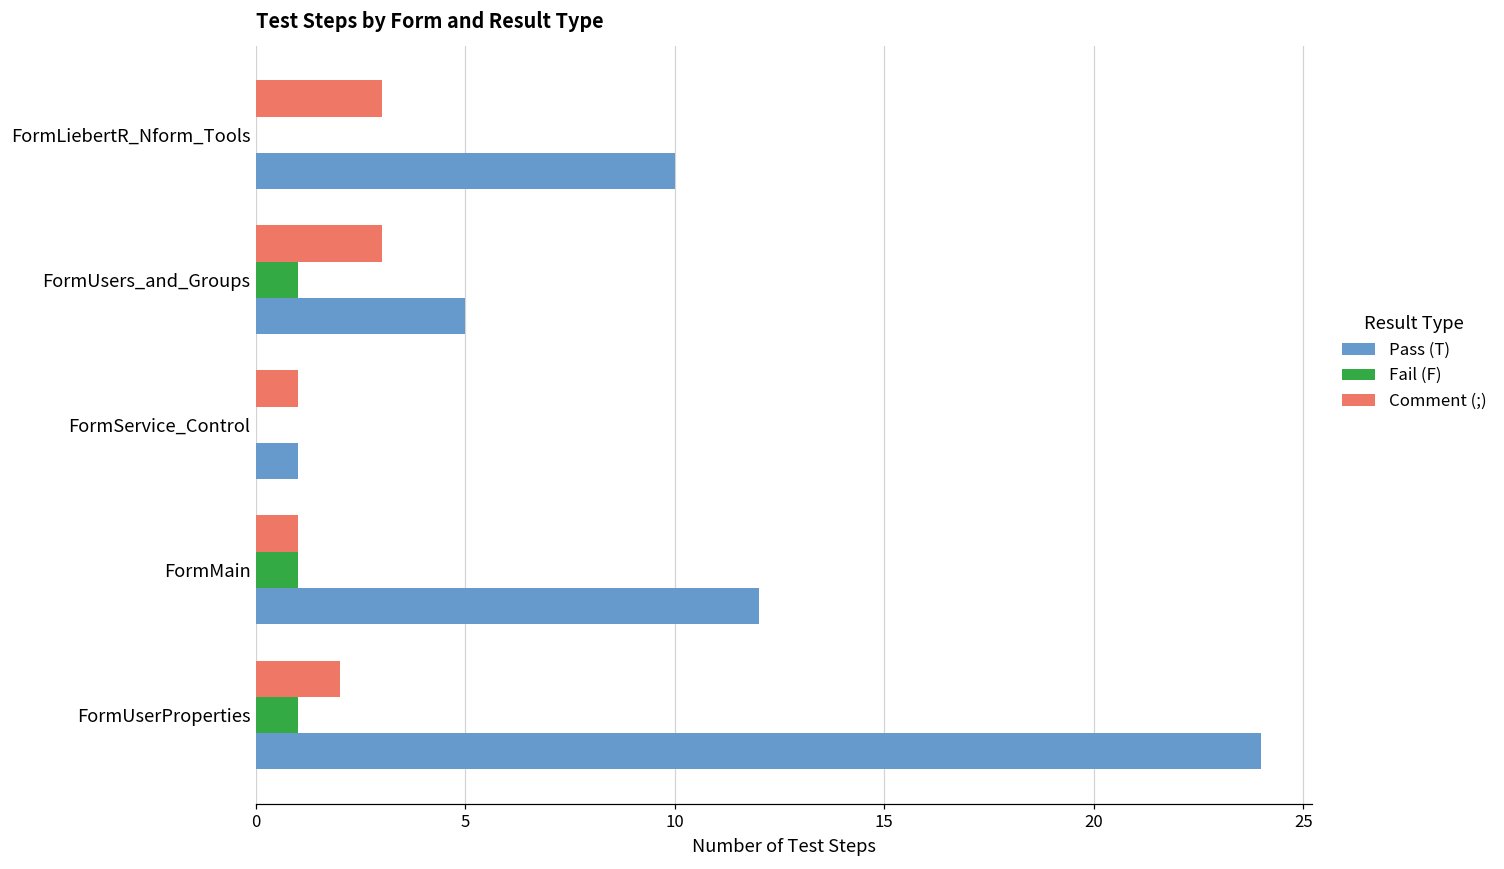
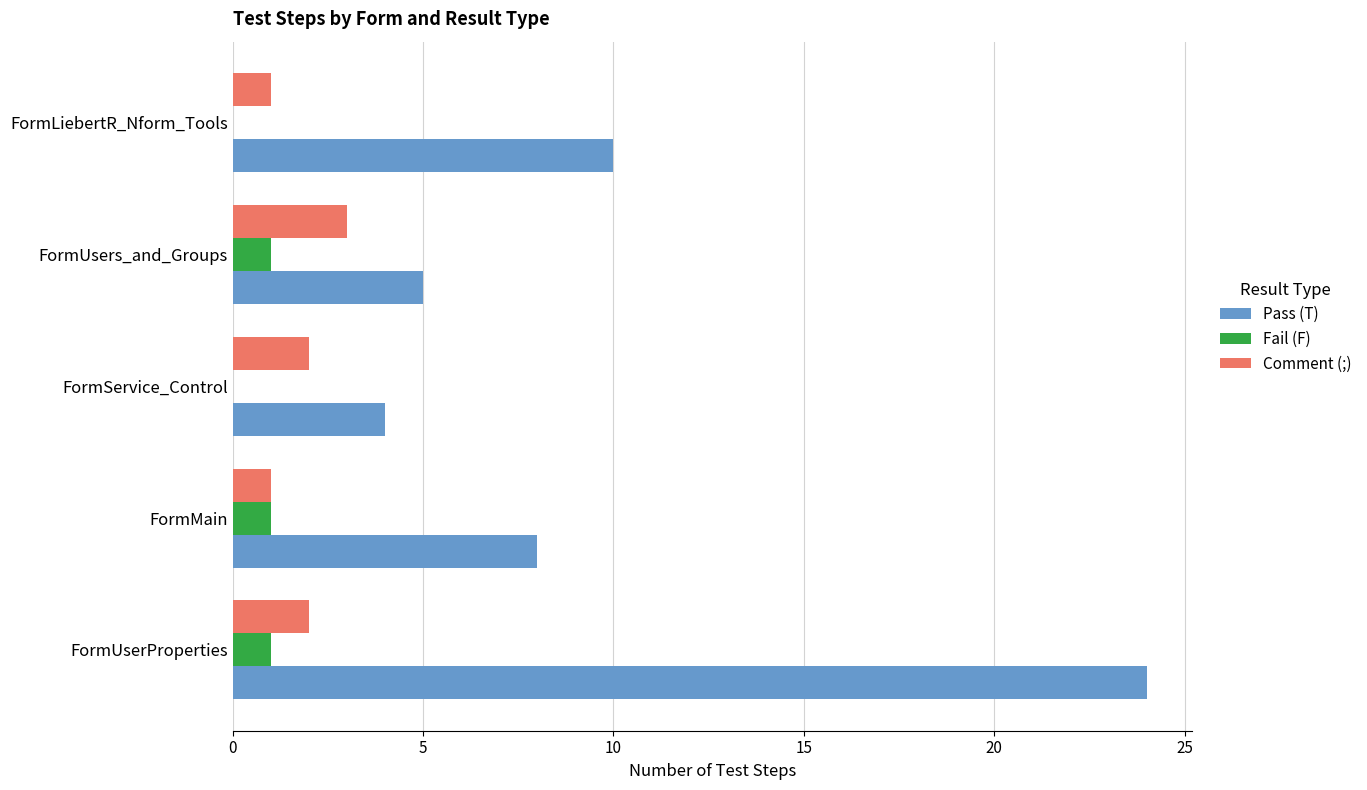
  {
    "Pass (T)": {
      "FormLiebertR_Nform_Tools": 10,
      "FormUsers_and_Groups": 5,
-     "FormService_Control": 1,
-     "FormMain": 12,
+     "FormService_Control": 4,
+     "FormMain": 8,
      "FormUserProperties": 24
    },
    "Fail (F)": {
      "FormLiebertR_Nform_Tools": 0,
      "FormUsers_and_Groups": 1,
      "FormService_Control": 0,
      "FormMain": 1,
      "FormUserProperties": 1
    },
    "Comment (;)": {
-     "FormLiebertR_Nform_Tools": 3,
+     "FormLiebertR_Nform_Tools": 1,
      "FormUsers_and_Groups": 3,
-     "FormService_Control": 1,
+     "FormService_Control": 2,
      "FormMain": 1,
      "FormUserProperties": 2
    }
  }
